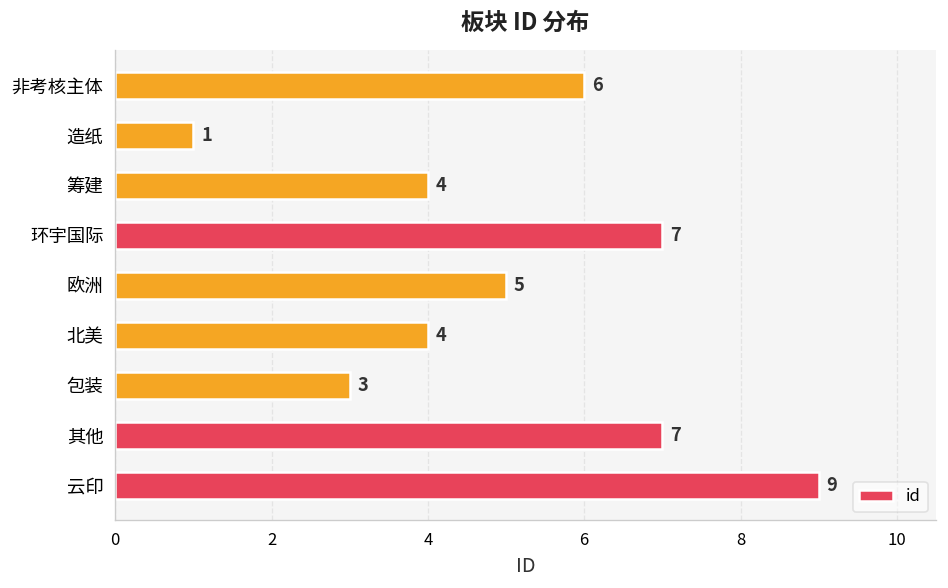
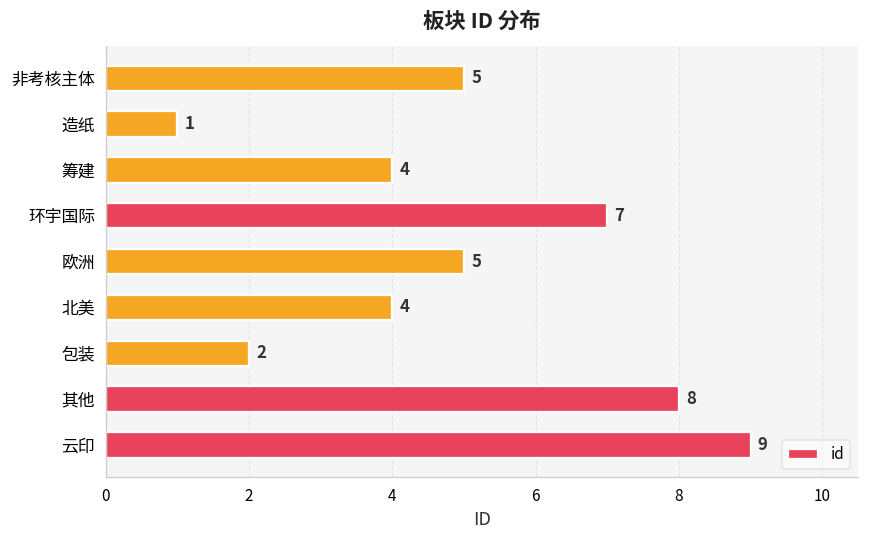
  {
-   "非考核主体": 6,
+   "非考核主体": 5,
    "造纸": 1,
    "筹建": 4,
    "环宇国际": 7,
    "欧洲": 5,
    "北美": 4,
-   "包装": 3,
-   "其他": 7,
+   "包装": 2,
+   "其他": 8,
    "云印": 9
  }
